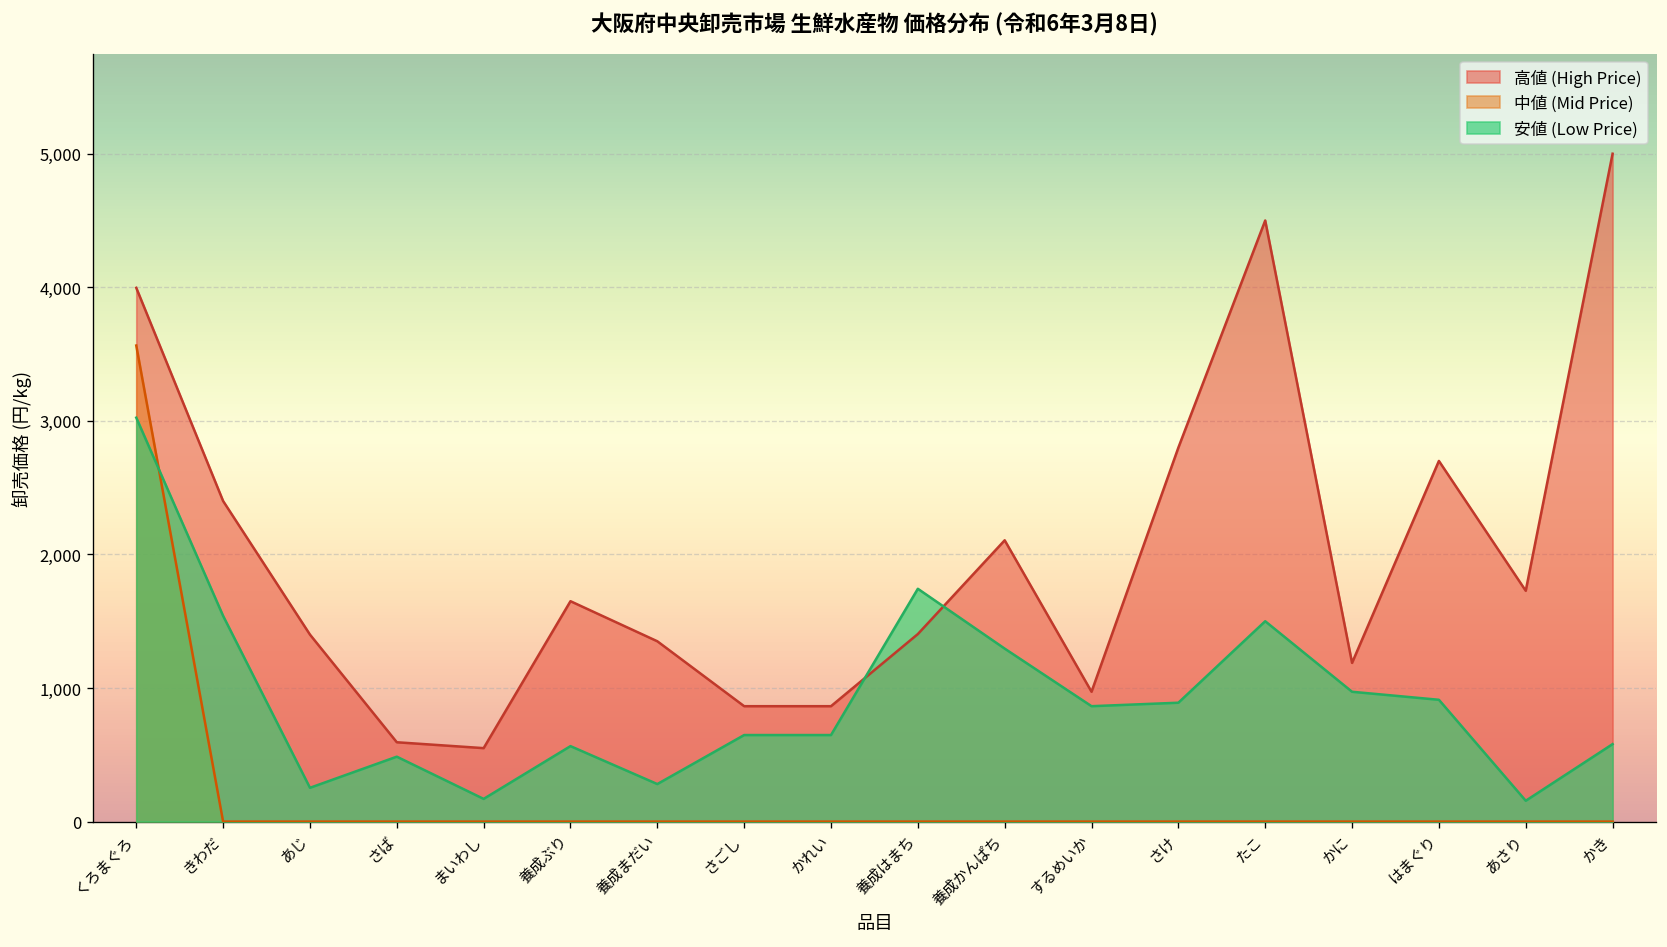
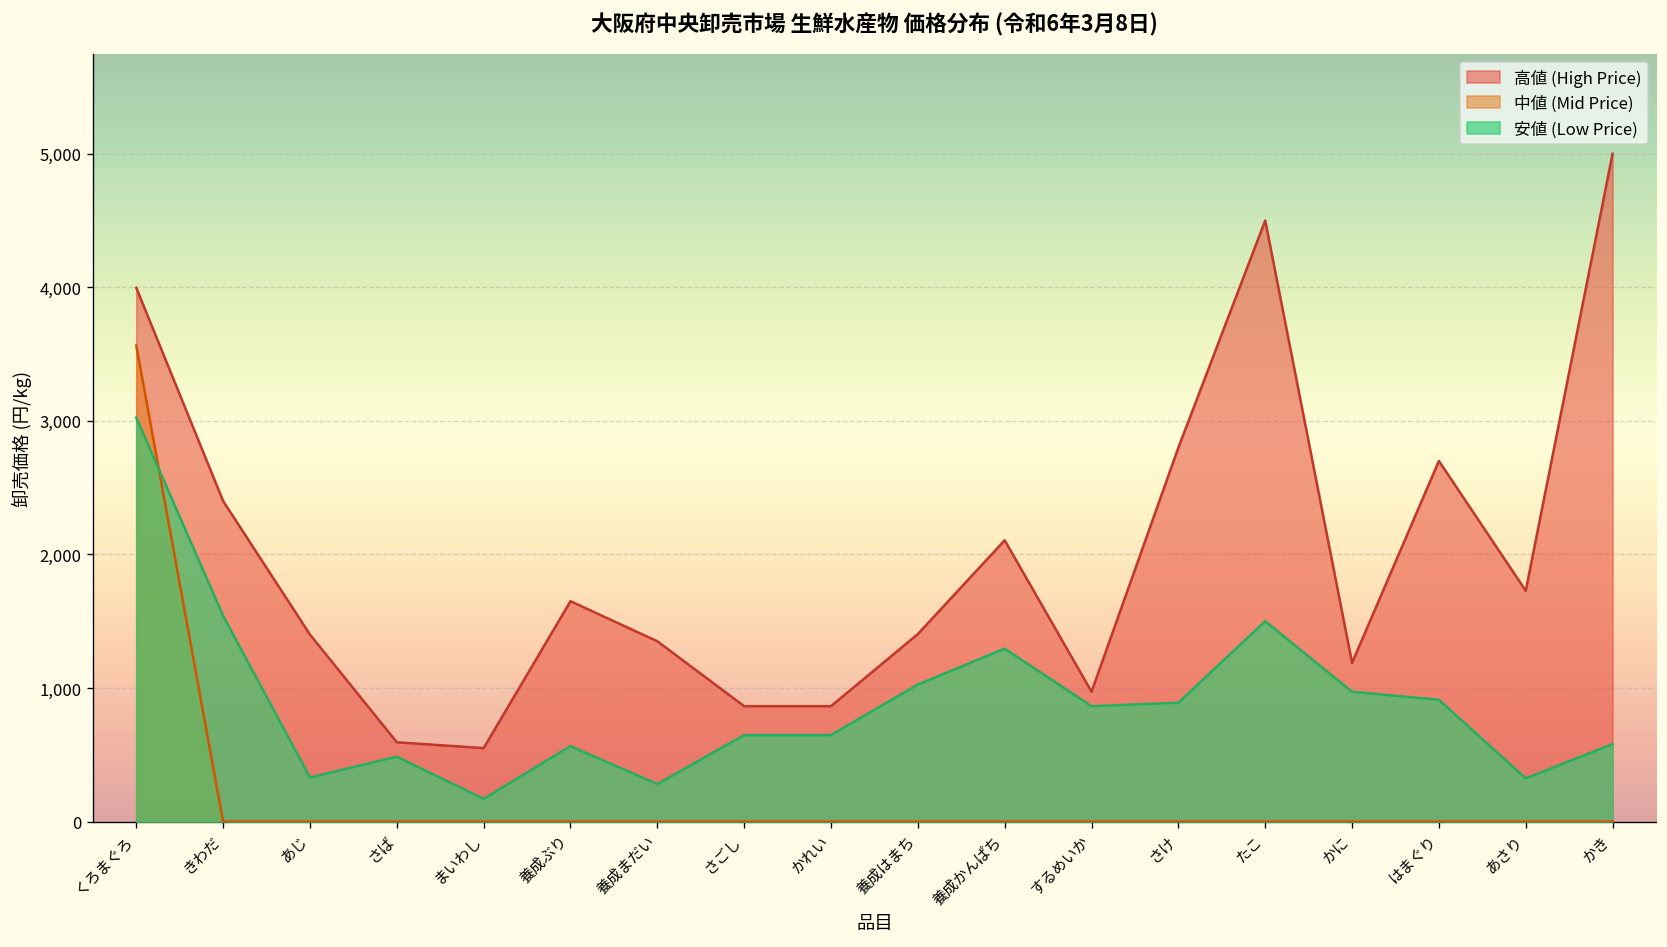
  {
    "安値 (Low Price)": {
      "くろまぐろ": "3,020",
      "きわだ": "1,540",
-     "あじ": "250",
+     "あじ": "330",
      "さば": "490",
      "まいわし": "170",
      "養成ぶり": "570",
      "養成まだい": "280",
      "さごし": "650",
      "かれい": "650",
-     "養成はまち": "1,740",
+     "養成はまち": "1,030",
      "養成かんぱち": "1,300",
      "するめいか": "860",
      "さけ": "890",
      "たこ": "1,500",
      "かに": "970",
      "はまぐり": "910",
-     "あさり": "160",
+     "あさり": "320",
      "かき": "580"
    }
  }
